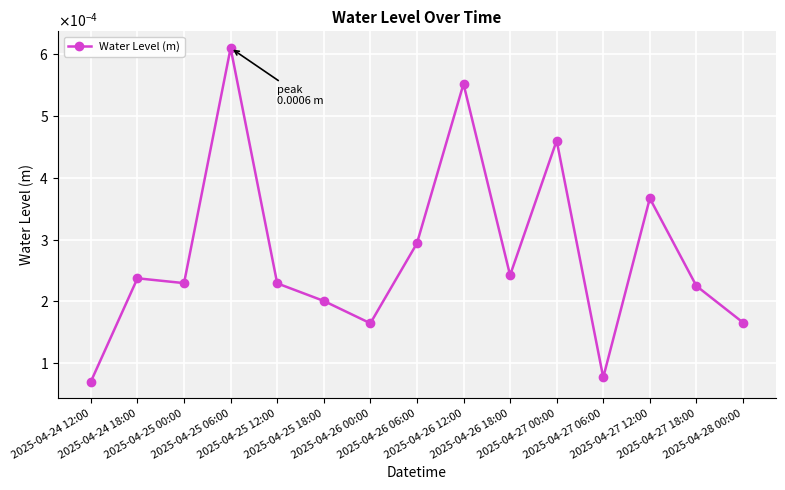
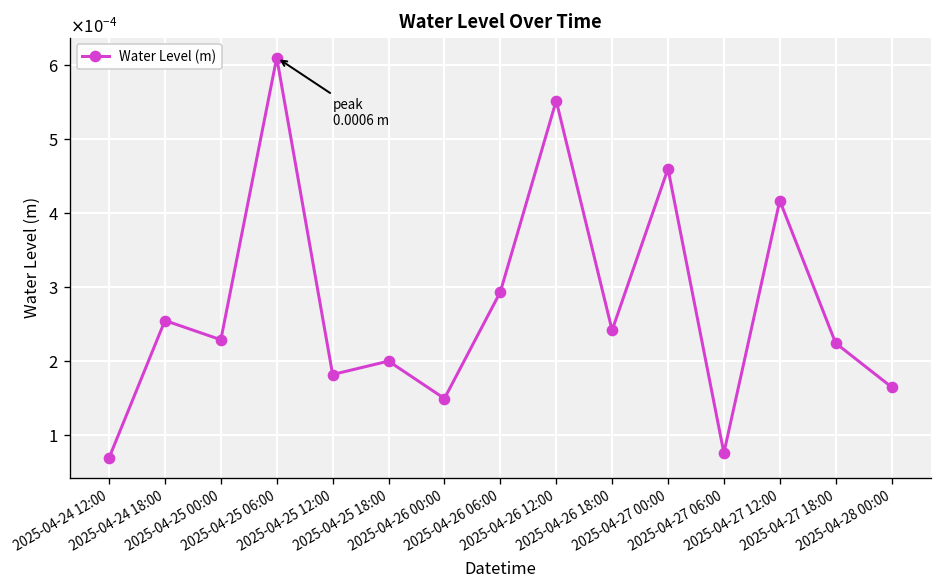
  {
    "2025-04-24 12:00": 0.00007,
-   "2025-04-24 18:00": 0.00024,
+   "2025-04-24 18:00": 0.00026,
    "2025-04-25 00:00": 0.00023,
-   "2025-04-25 12:00": 0.00023,
+   "2025-04-25 12:00": 0.00018,
    "2025-04-25 18:00": 0.00020,
-   "2025-04-26 00:00": 0.00016,
+   "2025-04-26 00:00": 0.00015,
    "2025-04-26 06:00": 0.00029,
    "2025-04-26 12:00": 0.00055,
    "2025-04-26 18:00": 0.00024,
    "2025-04-27 00:00": 0.00046,
    "2025-04-27 06:00": 0.00008,
-   "2025-04-27 12:00": 0.00037,
+   "2025-04-27 12:00": 0.00042,
    "2025-04-27 18:00": 0.00022,
    "2025-04-28 00:00": 0.00017
  }
